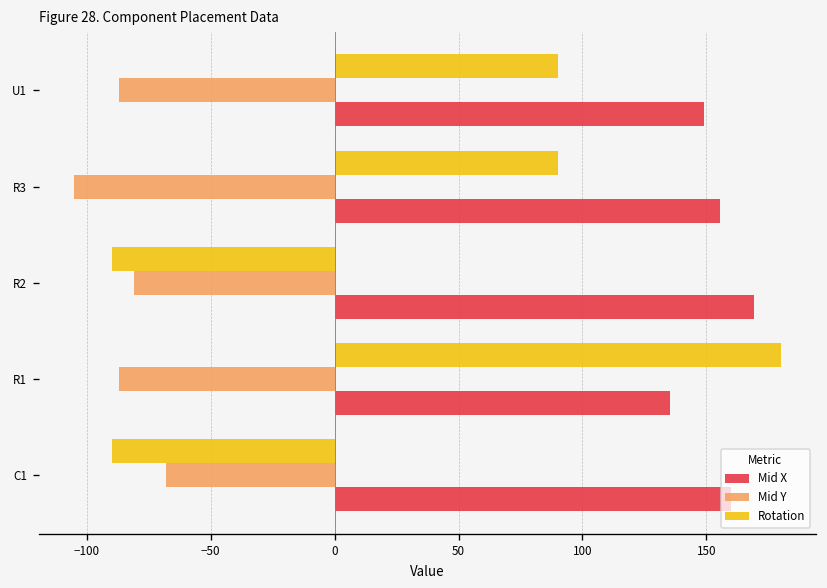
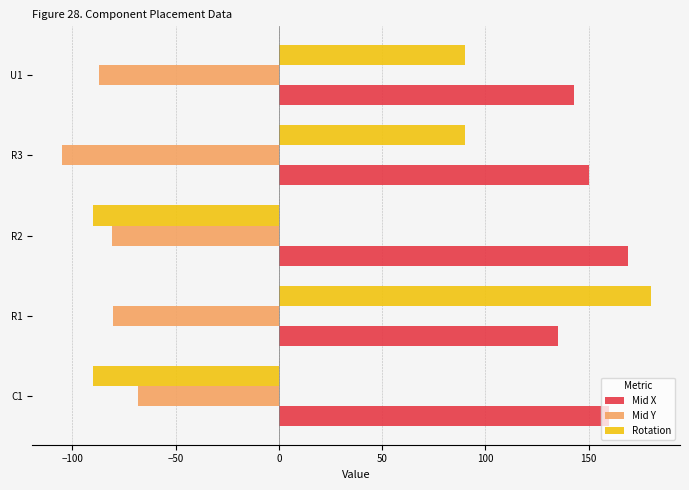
  {
    "Mid X": {
-     "U1": 149,
-     "R3": 156,
+     "U1": 143,
+     "R3": 150,
      "R2": 169,
      "R1": 135
    },
    "Mid Y": {
      "U1": -87,
      "R3": -105,
      "R2": -81,
-     "R1": -87,
+     "R1": -81,
      "C1": -68
    },
    "Rotation": {
      "U1": 90,
      "R3": 90,
      "R2": -90,
      "R1": 180,
      "C1": -90
    }
  }
